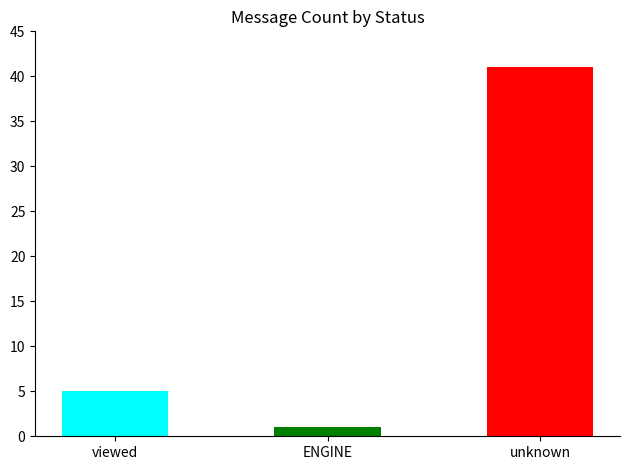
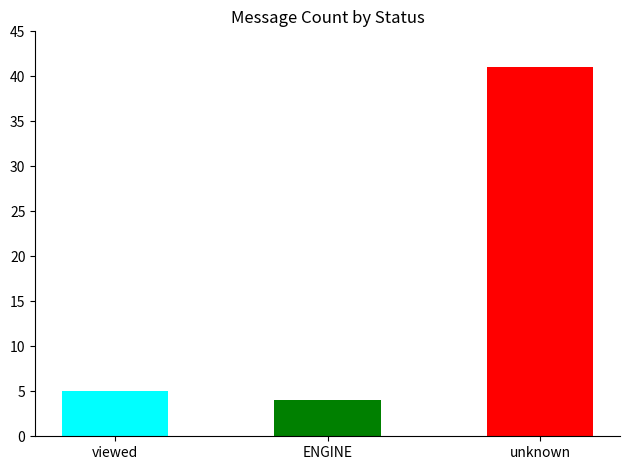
  {
    "viewed": 5,
-   "ENGINE": 1,
+   "ENGINE": 4,
    "unknown": 41
  }
